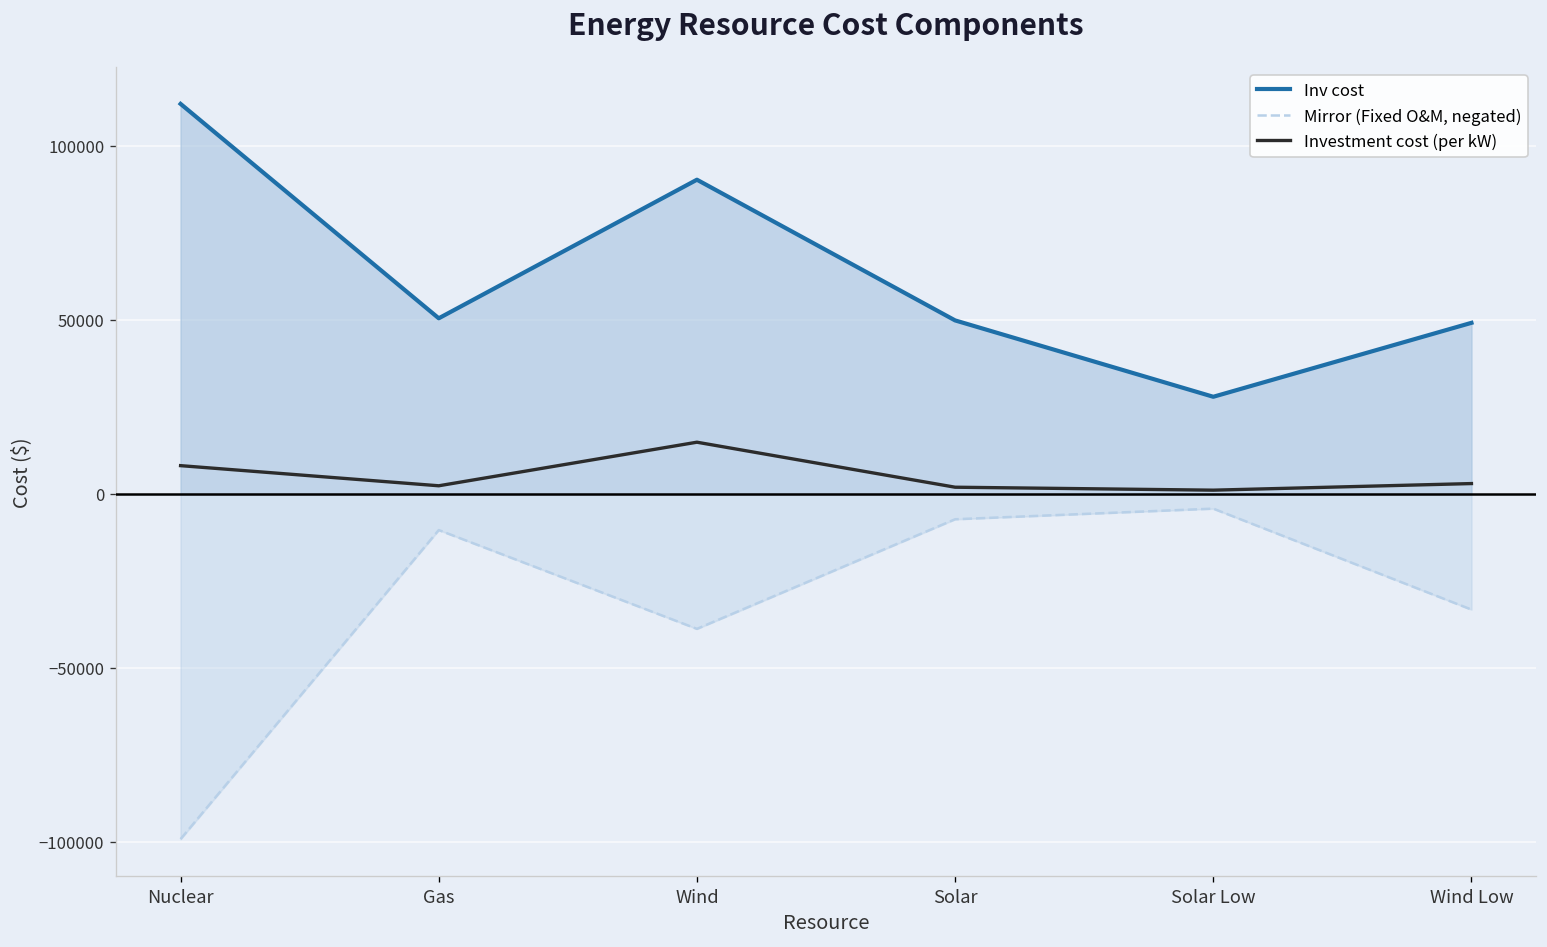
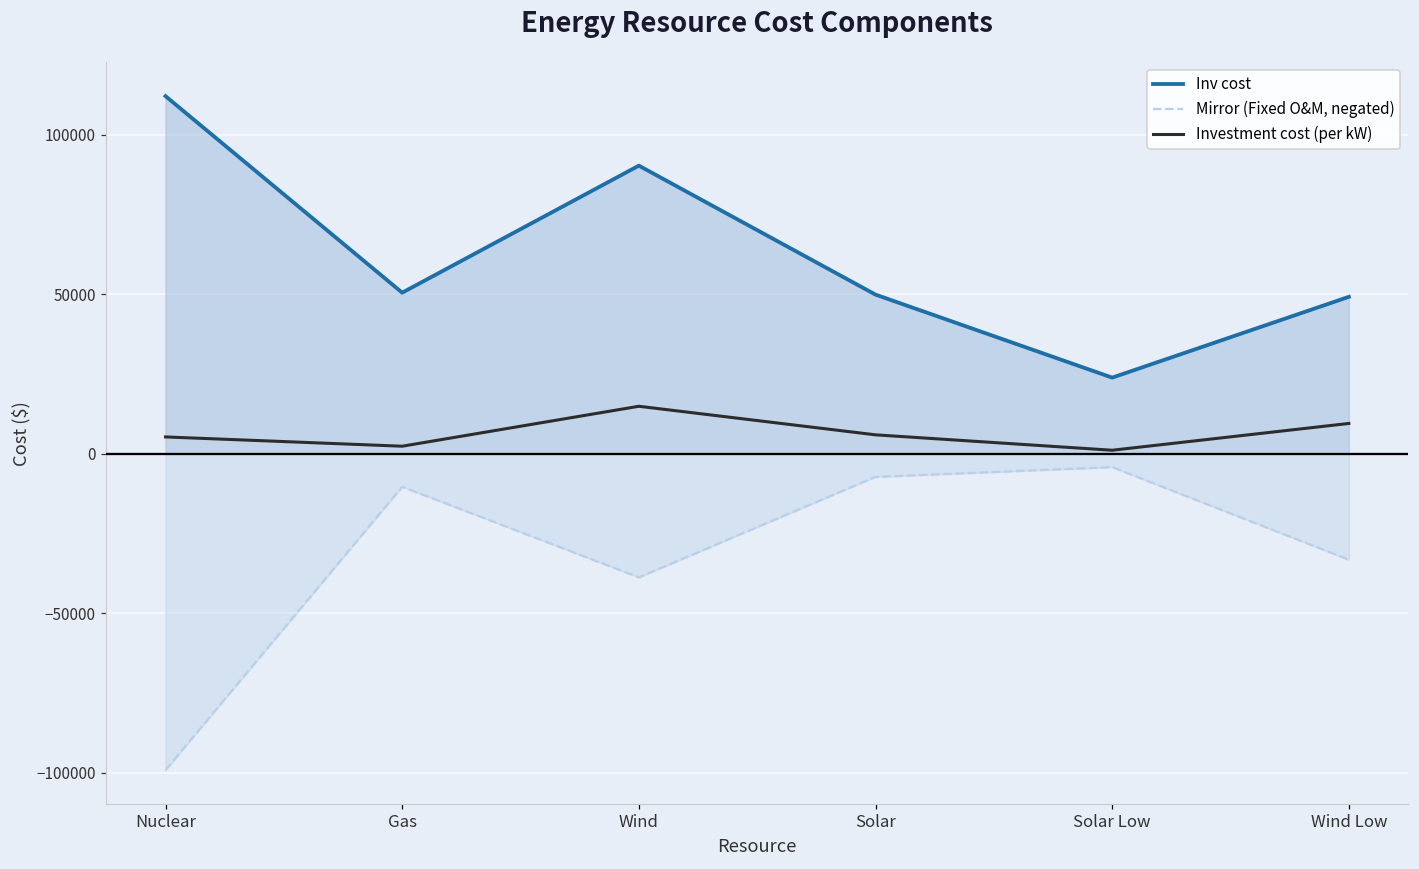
  {
    "Inv cost": {
      "Nuclear": 112000,
      "Gas": 50000,
      "Wind": 90000,
      "Solar": 50000,
-     "Solar Low": 28000,
+     "Solar Low": 24000,
      "Wind Low": 49000
    },
    "Investment cost (per kW)": {
-     "Nuclear": 8000,
+     "Nuclear": 5000,
      "Gas": 2000,
      "Wind": 15000,
-     "Solar": 2000,
+     "Solar": 6000,
      "Solar Low": 1000,
-     "Wind Low": 3000
+     "Wind Low": 9000
    }
  }
